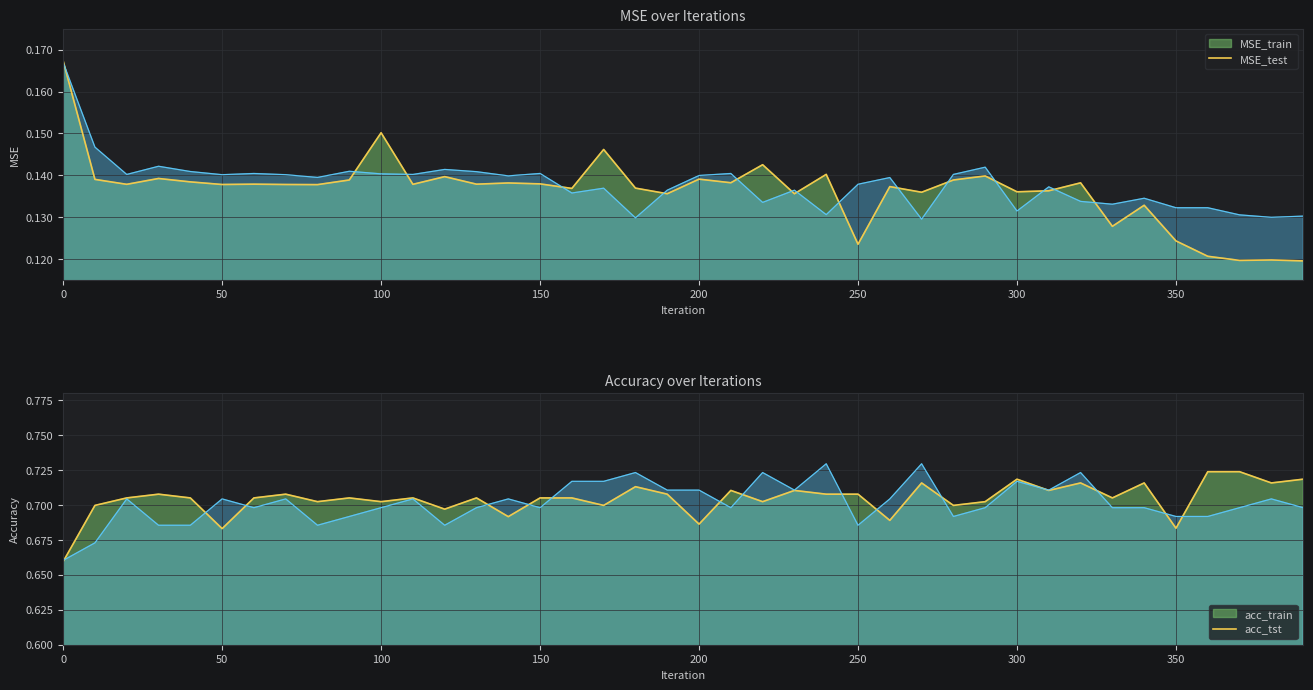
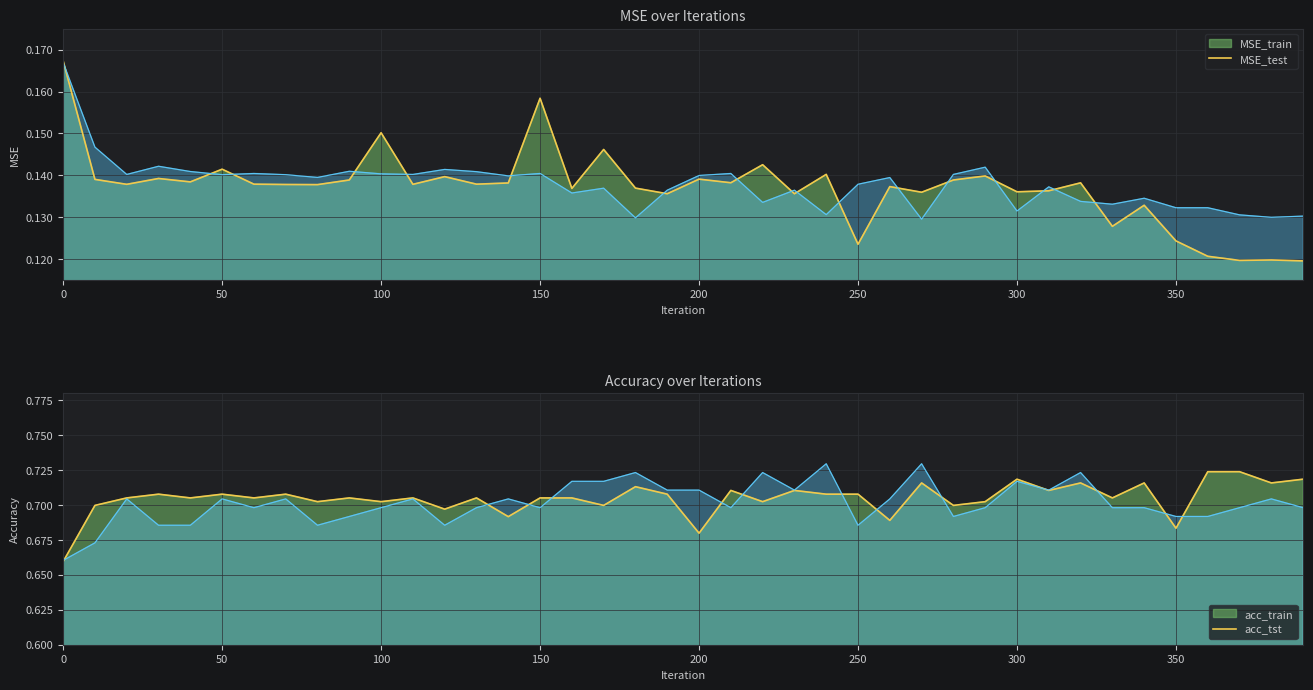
  {
    "MSE over Iterations": {
      "MSE_train": {
-       "50": 0.138,
+       "50": 0.141,
        "100": 0.150,
-       "150": 0.138,
+       "150": 0.158,
        "200": 0.139,
        "250": 0.124,
        "300": 0.136,
        "350": 0.124
      }
    },
    "Accuracy over Iterations": {
      "acc_train": {
-       "50": 0.683,
+       "50": 0.708,
        "100": 0.702,
        "150": 0.705,
-       "200": 0.686,
+       "200": 0.680,
        "250": 0.708,
        "350": 0.683
      }
    }
  }
